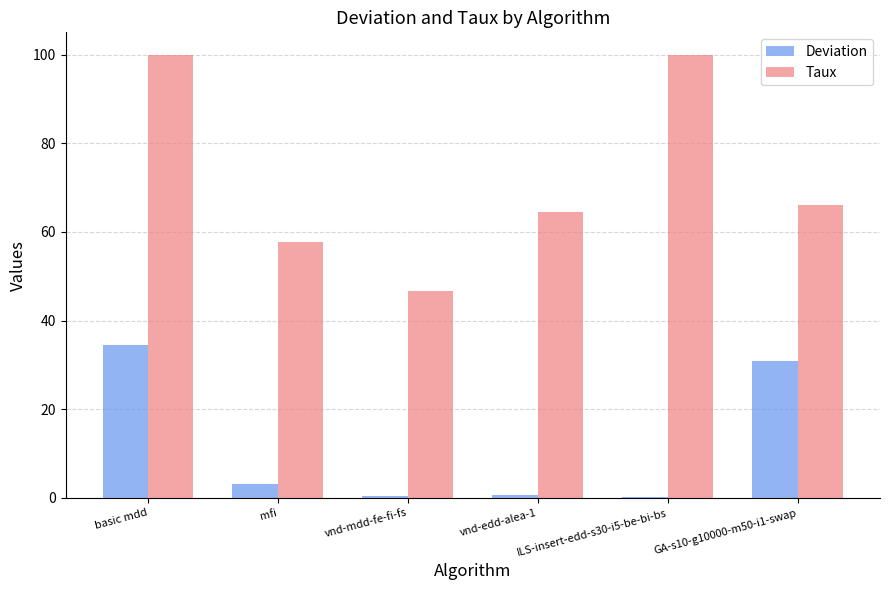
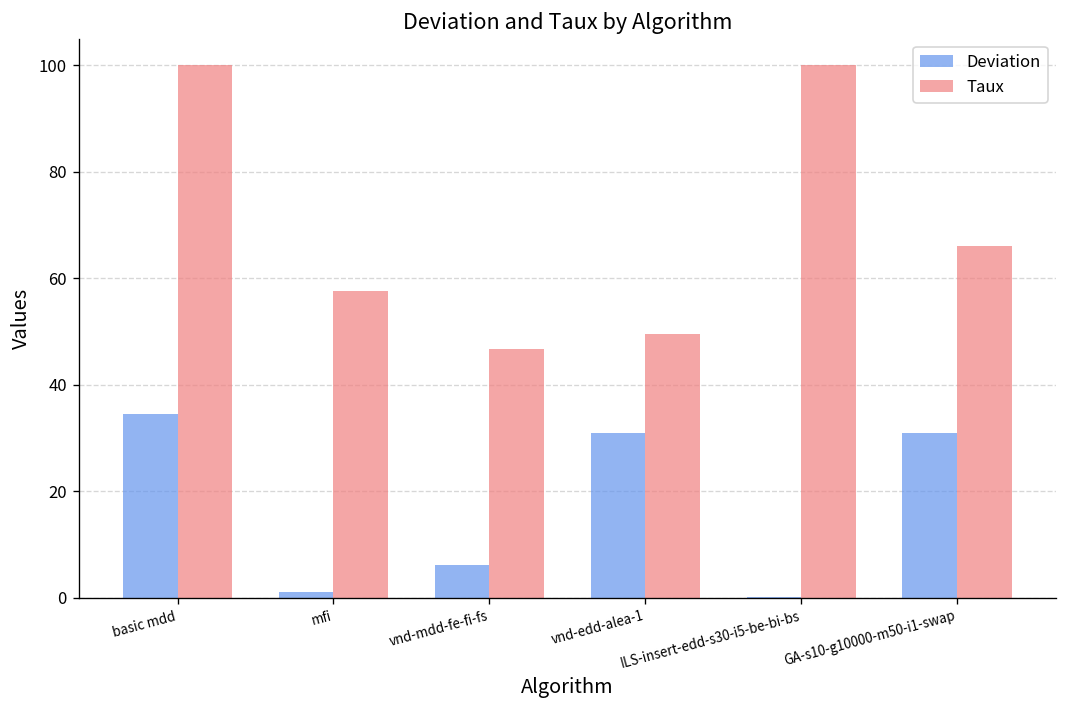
  {
    "Deviation": {
      "basic mdd": 35,
-     "mfi": 3,
-     "vnd-mdd-fe-fi-fs": 1,
-     "vnd-edd-alea-1": 1,
+     "mfi": 1,
+     "vnd-mdd-fe-fi-fs": 6,
+     "vnd-edd-alea-1": 31,
      "GA-s10-g10000-m50-i1-swap": 31
    },
    "Taux": {
      "basic mdd": 100,
      "mfi": 58,
      "vnd-mdd-fe-fi-fs": 47,
-     "vnd-edd-alea-1": 64,
+     "vnd-edd-alea-1": 50,
      "ILS-insert-edd-s30-i5-be-bi-bs": 100,
      "GA-s10-g10000-m50-i1-swap": 66
    }
  }
